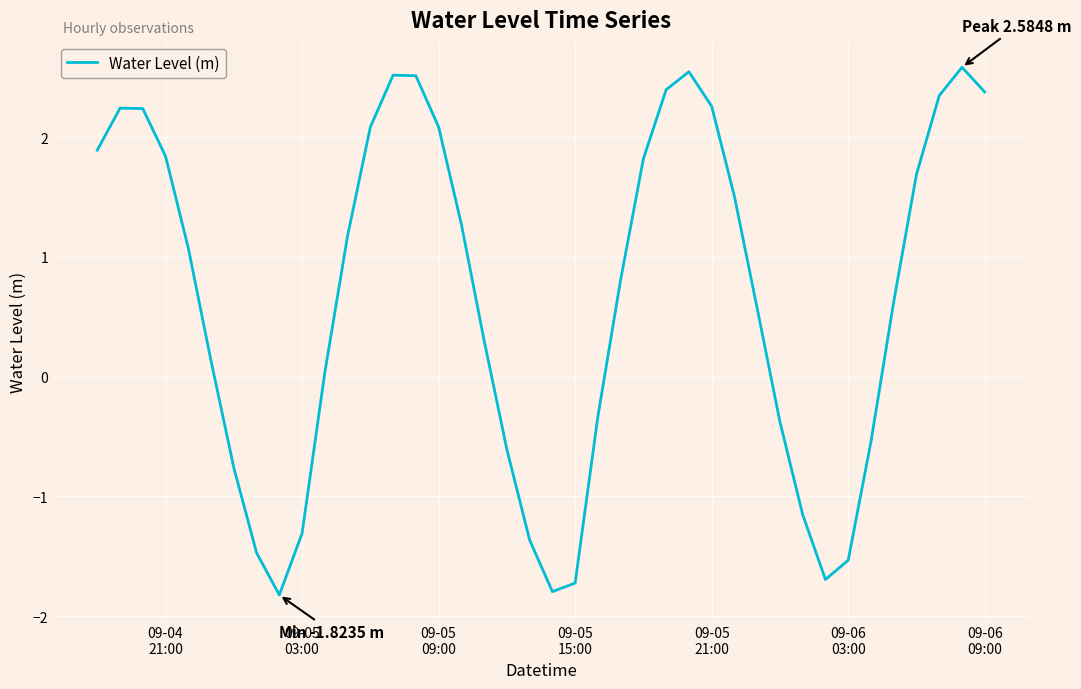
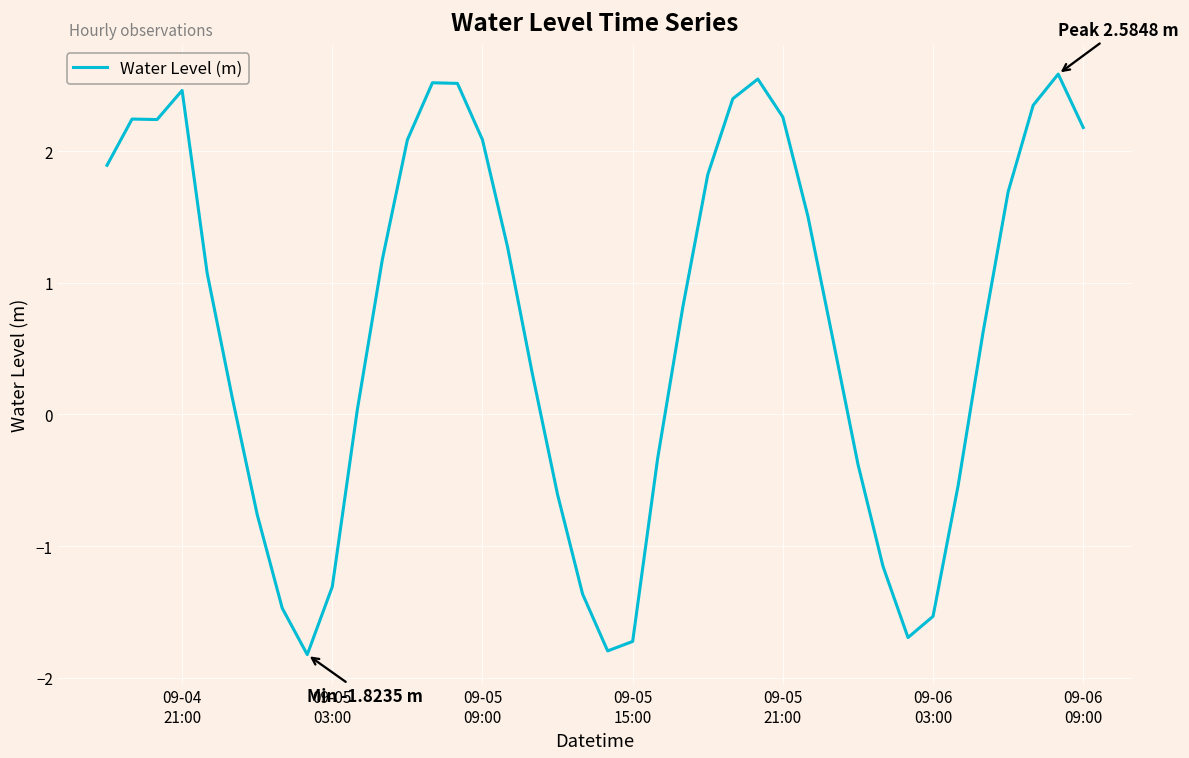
  {
-   "09-04 21:00": 1.84,
+   "09-04 21:00": 2.46,
    "09-05 03:00": -1.31,
    "09-05 09:00": 2.09,
    "09-05 15:00": -1.72,
    "09-05 21:00": 2.26,
    "09-06 03:00": -1.53,
-   "09-06 09:00": 2.38
+   "09-06 09:00": 2.18
  }
